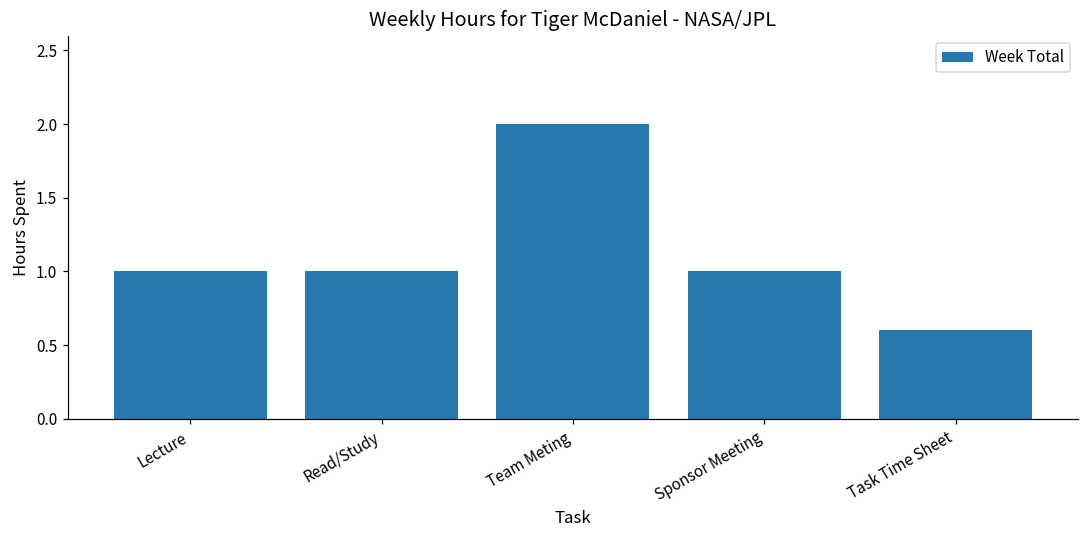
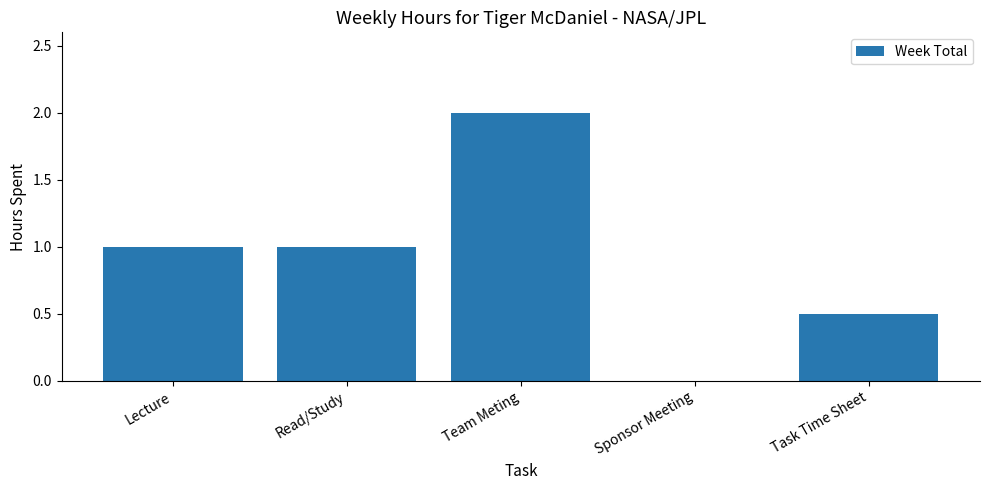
  {
    "Lecture": 1.0,
    "Read/Study": 1.0,
    "Team Meting": 2.0,
-   "Sponsor Meeting": 1,
-   "Task Time Sheet": 0.6
+   "Sponsor Meeting": 0,
+   "Task Time Sheet": 0.5
  }
